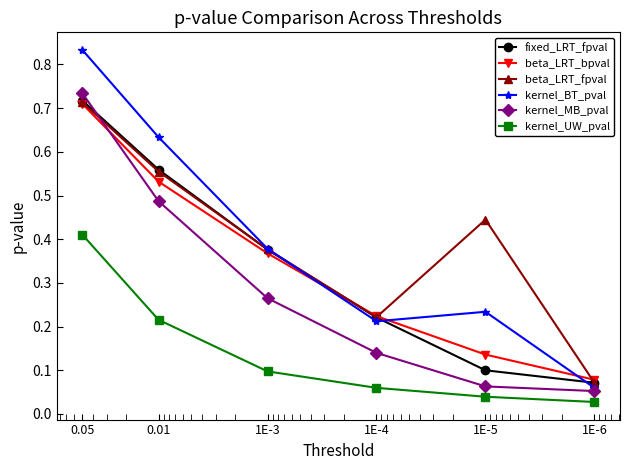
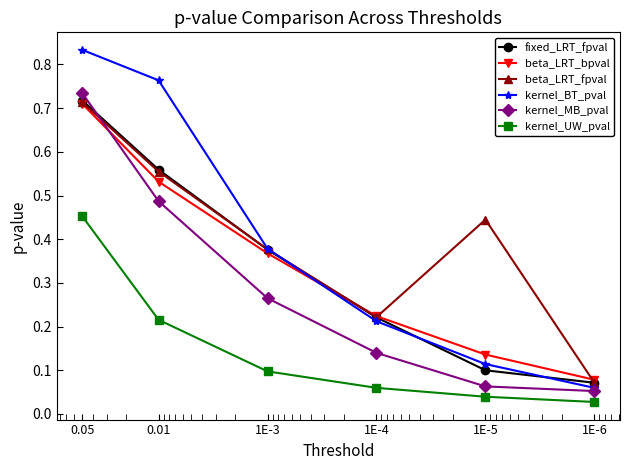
  {
    "fixed_LRT_fpval": {
      "1E-5": 0.10
    },
    "beta_LRT_bpval": {
      "0.01": 0.53,
      "1E-3": 0.37,
      "1E-5": 0.14,
      "1E-6": 0.08
    },
    "beta_LRT_fpval": {
      "1E-5": 0.44
    },
    "kernel_BT_pval": {
      "0.05": 0.83,
-     "0.01": 0.63,
+     "0.01": 0.76,
      "1E-4": 0.21,
-     "1E-5": 0.23,
+     "1E-5": 0.11,
      "1E-6": 0.06
    },
    "kernel_MB_pval": {
      "0.05": 0.73,
      "0.01": 0.49,
      "1E-3": 0.26,
      "1E-4": 0.14,
      "1E-5": 0.06,
      "1E-6": 0.05
    },
    "kernel_UW_pval": {
-     "0.05": 0.41,
+     "0.05": 0.45,
      "0.01": 0.22,
      "1E-3": 0.10,
      "1E-4": 0.06,
      "1E-5": 0.04,
      "1E-6": 0.03
    }
  }
